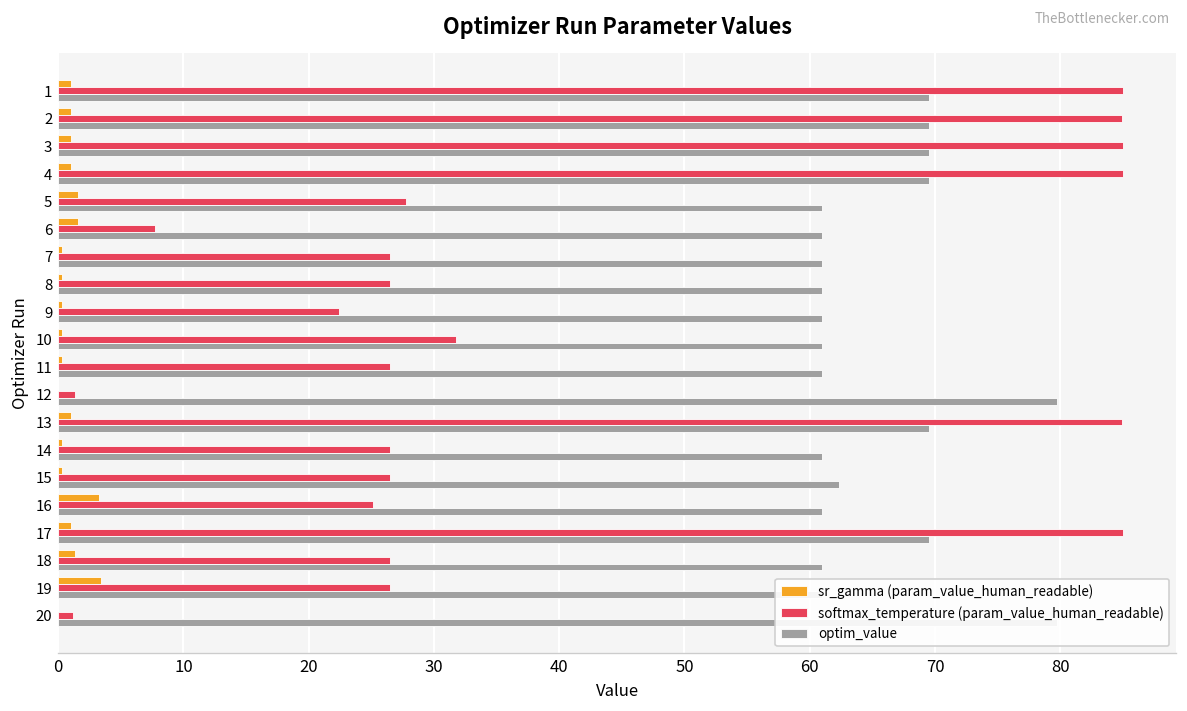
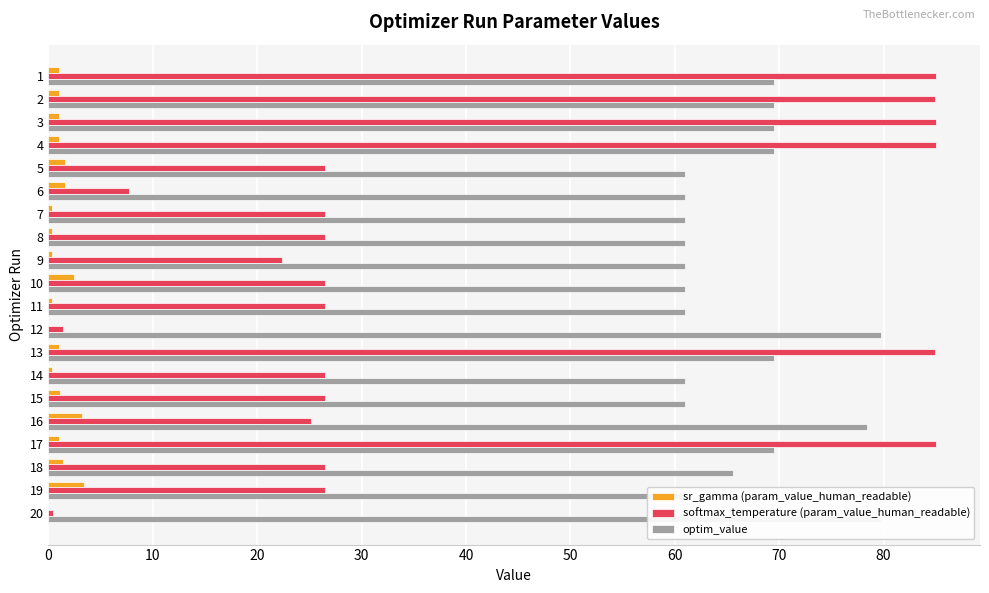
  {
    "sr_gamma (param_value_human_readable)": {
      "1": 1.0,
      "2": 1.0,
      "3": 1.0,
      "4": 1.0,
      "5": 1.6,
      "6": 1.6,
      "7": 0.3,
      "8": 0.3,
      "9": 0.3,
-     "10": 0.3,
+     "10": 2.4,
      "11": 0.3,
      "13": 1.0,
      "14": 0.3,
-     "15": 0.3,
+     "15": 1.1,
      "16": 3.2,
      "17": 1.0,
      "18": 1.4,
      "19": 3.4
    },
    "softmax_temperature (param_value_human_readable)": {
      "1": 85.0,
      "2": 85.0,
      "3": 85.0,
      "4": 85.0,
-     "5": 27.8,
+     "5": 26.5,
      "6": 7.8,
      "7": 26.5,
      "8": 26.5,
      "9": 22.4,
-     "10": 31.7,
+     "10": 26.5,
      "11": 26.5,
      "12": 1.4,
      "13": 85.0,
      "14": 26.5,
      "15": 26.5,
      "16": 25.1,
      "17": 85.0,
      "18": 26.5,
      "19": 26.5,
-     "20": 1.2
+     "20": 0.4
    },
    "optim_value": {
      "1": 69.5,
      "2": 69.5,
      "3": 69.5,
      "4": 69.5,
      "5": 61.0,
      "6": 61.0,
      "7": 61.0,
      "8": 61.0,
      "9": 61.0,
      "10": 61.0,
      "11": 61.0,
      "12": 79.7,
      "13": 69.5,
      "14": 61.0,
-     "15": 62.3,
-     "16": 61.0,
+     "15": 61.0,
+     "16": 78.5,
      "17": 69.5,
-     "18": 61.0
+     "18": 65.5
    }
  }
